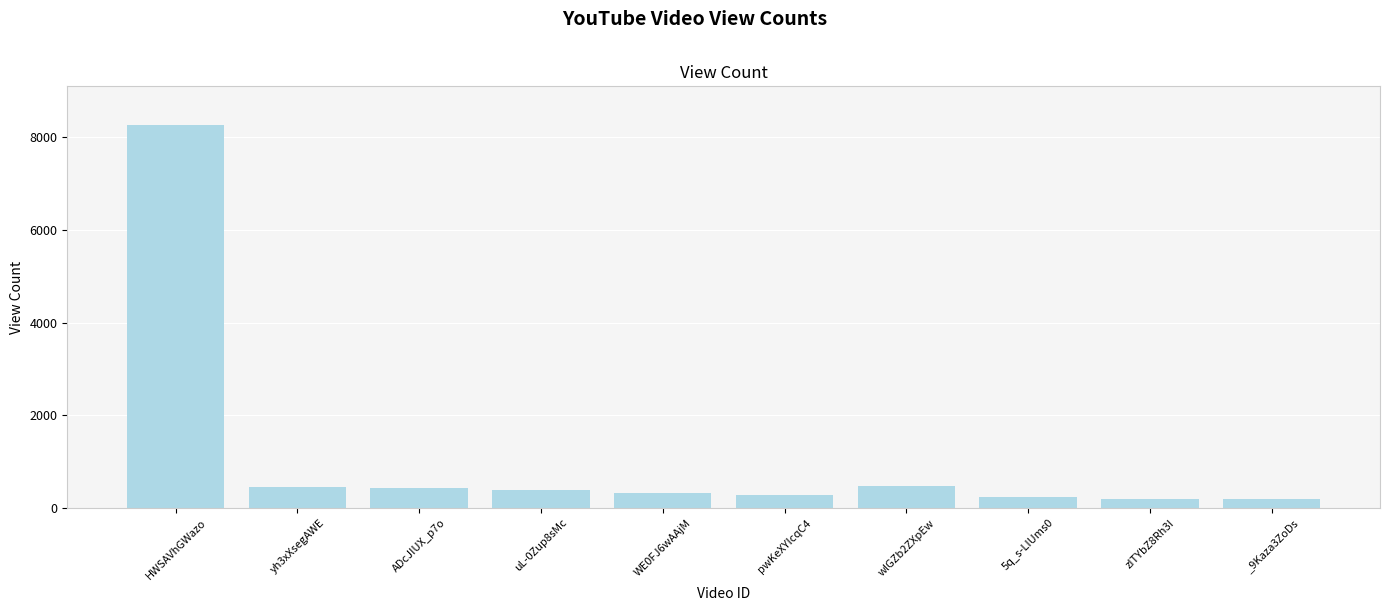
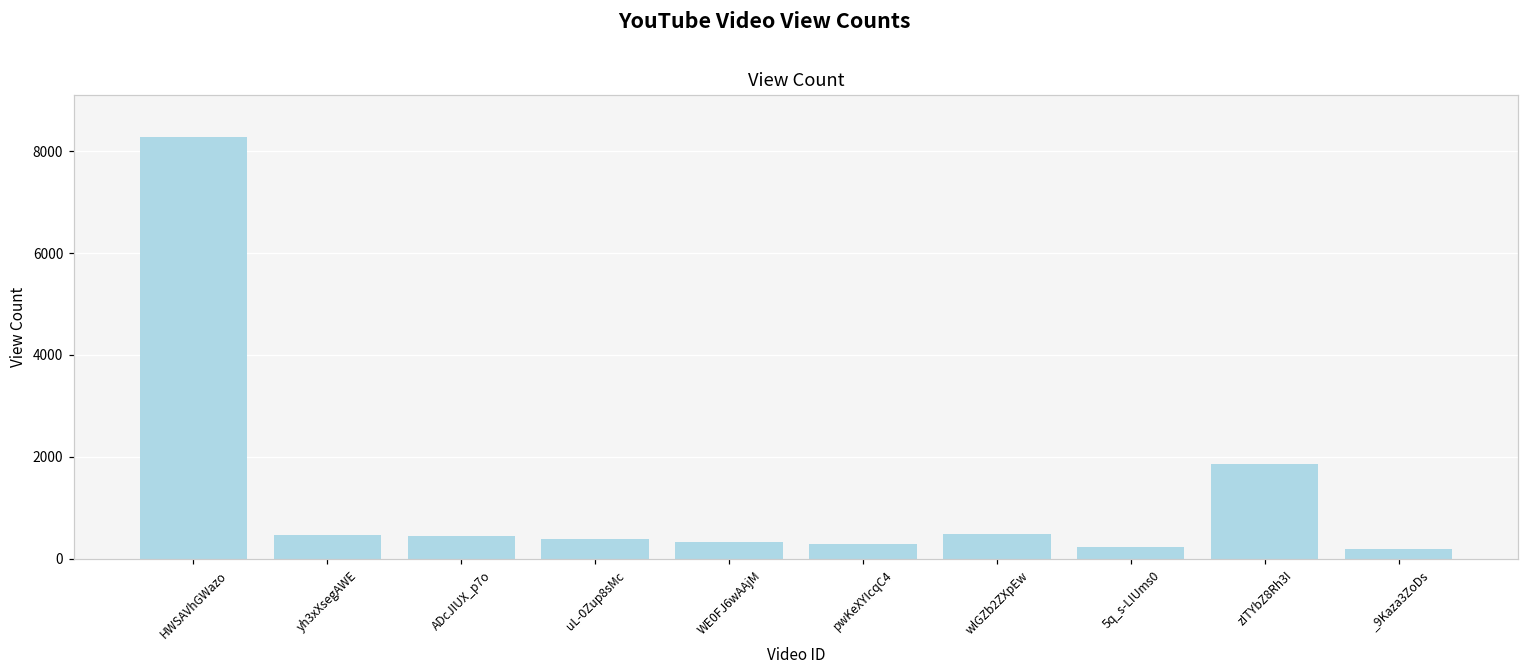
  {
    "HWSAVhGWazo": 8300,
    "yh3xXsegAWE": 500,
    "ADcJIUX_p7o": 400,
    "uL-0Zup8sMc": 400,
    "WE0FJ6wAAjM": 300,
    "pwKeXYIcqC4": 300,
    "wlGZb2ZXpEw": 500,
    "5q_s-LIUms0": 200,
-   "zITYbZ8Rh3I": 200,
+   "zITYbZ8Rh3I": 1900,
    "_9Kaza3ZoDs": 200
  }
